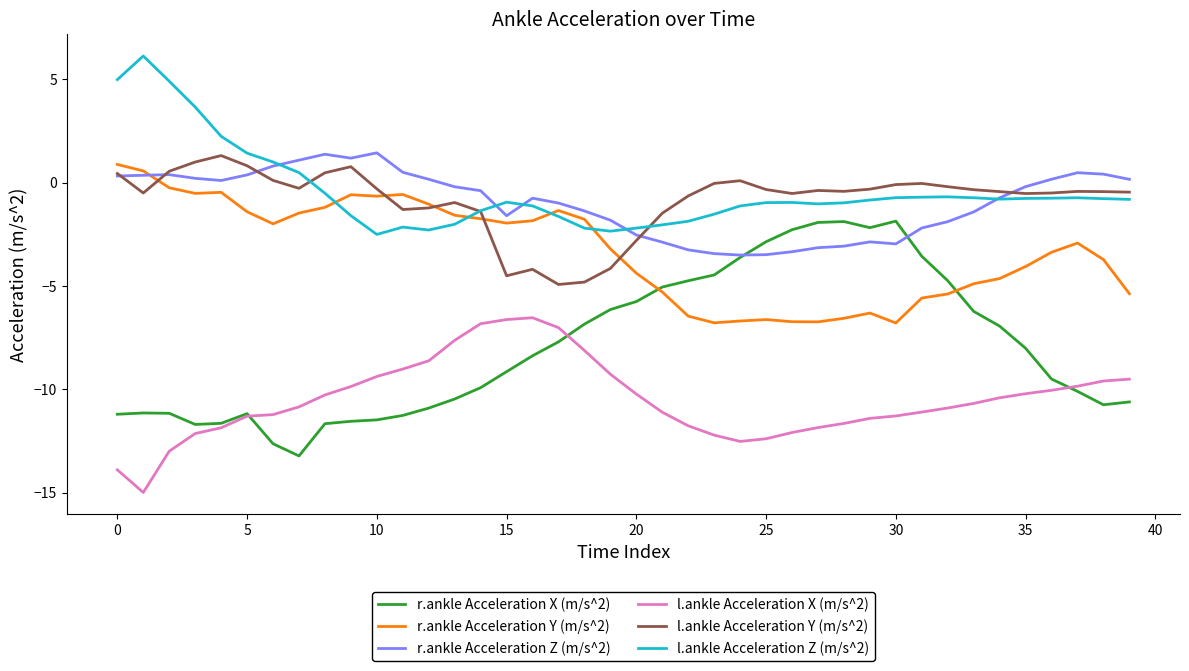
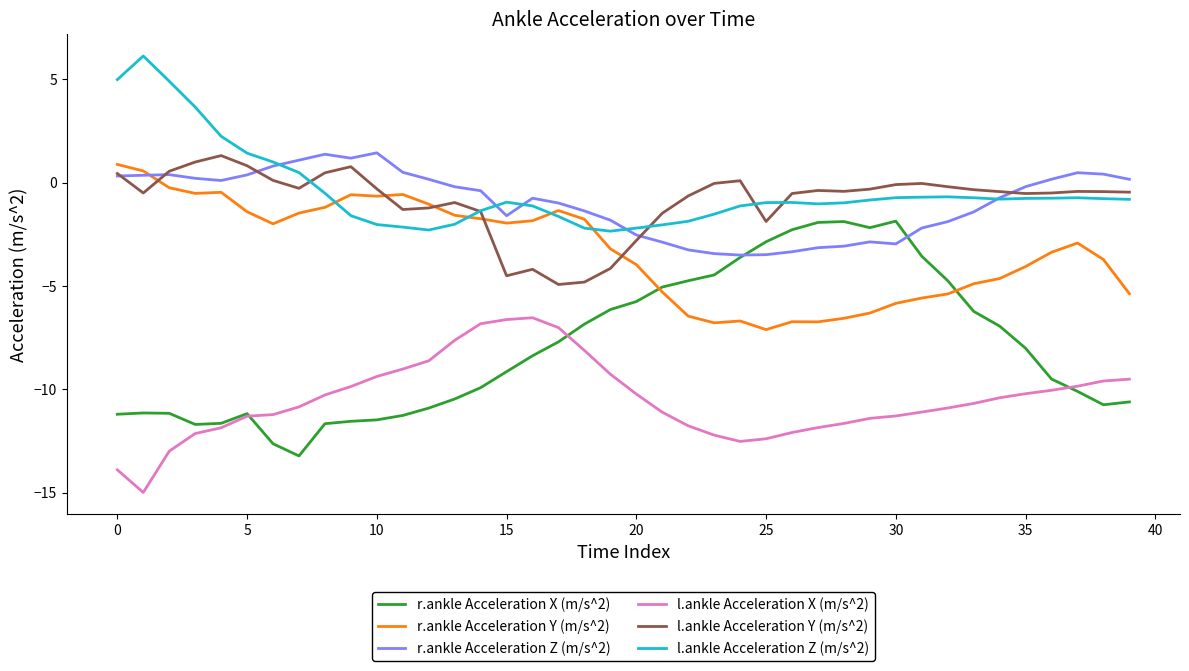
  {
    "r.ankle Acceleration X (m/s^2)": {
      "0": -11.2,
      "10": -11.5,
      "15": -9.1,
      "20": -5.8,
      "25": -2.9,
      "30": -1.9,
      "35": -8.0
    },
    "r.ankle Acceleration Y (m/s^2)": {
      "0": 0.9,
      "5": -1.4,
      "10": -0.7,
      "15": -2.0,
-     "20": -4.4,
-     "25": -6.6,
-     "30": -6.8,
+     "20": -4.0,
+     "25": -7.1,
+     "30": -5.8,
      "35": -4.1
    },
    "r.ankle Acceleration Z (m/s^2)": {
      "5": 0.4,
      "10": 1.4,
      "15": -1.6,
      "20": -2.5,
      "25": -3.5,
      "30": -3.0,
      "35": -0.2
    },
    "l.ankle Acceleration X (m/s^2)": {
      "0": -13.9,
      "10": -9.4,
      "15": -6.6,
      "20": -10.2,
      "25": -12.4,
      "30": -11.3,
      "35": -10.2
    },
    "l.ankle Acceleration Y (m/s^2)": {
      "5": 0.8,
      "10": -0.3,
      "15": -4.5,
      "20": -2.8,
-     "25": -0.3,
+     "25": -1.9,
      "30": -0.1,
      "35": -0.5
    },
    "l.ankle Acceleration Z (m/s^2)": {
      "0": 5.0,
      "5": 1.4,
-     "10": -2.5,
+     "10": -2.0,
      "15": -0.9,
      "20": -2.2,
      "25": -1.0,
      "30": -0.7,
      "35": -0.8
    }
  }
